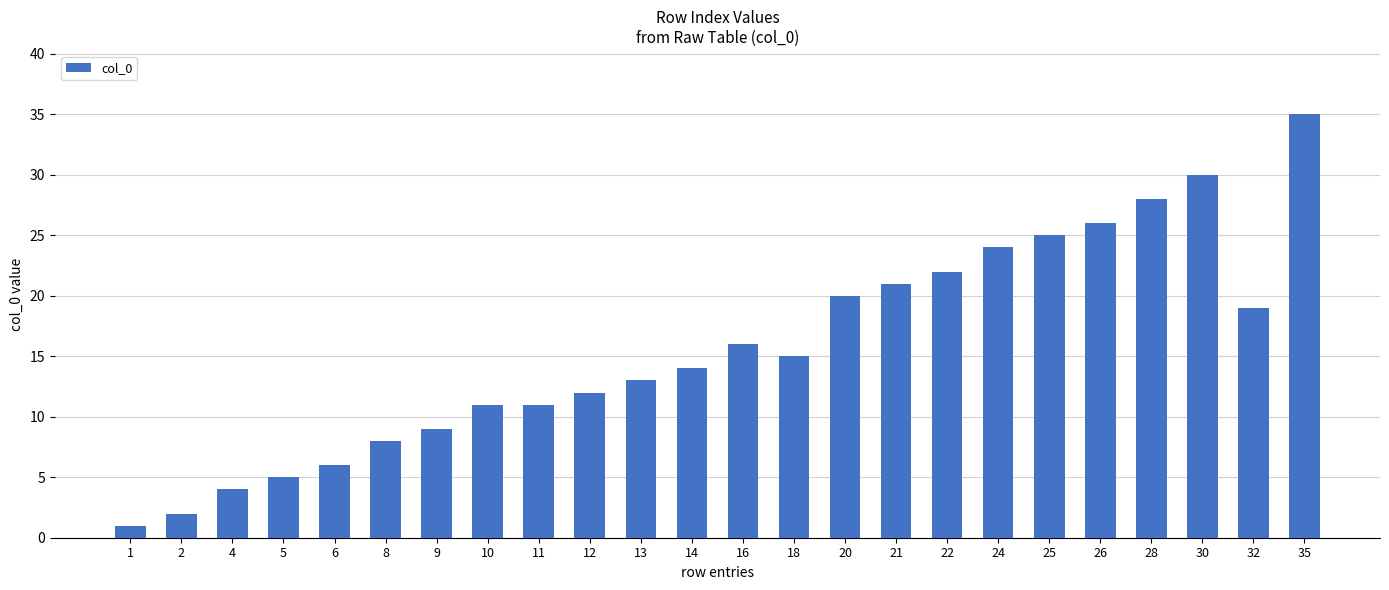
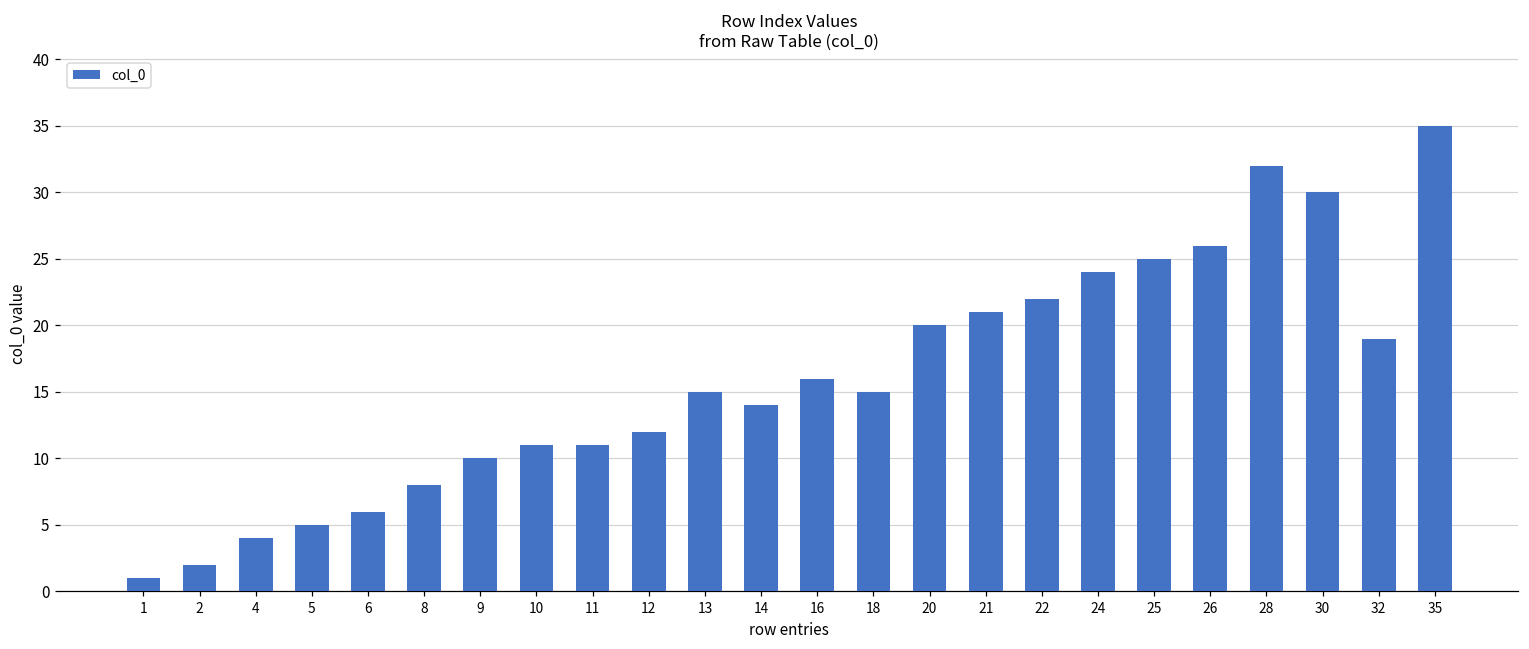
  {
    "1": 1,
    "2": 2,
    "4": 4,
    "5": 5,
    "6": 6,
    "8": 8,
-   "9": 9,
+   "9": 10,
    "10": 11,
    "11": 11,
    "12": 12,
-   "13": 13,
+   "13": 15,
    "14": 14,
    "16": 16,
    "18": 15,
    "20": 20,
    "21": 21,
    "22": 22,
    "24": 24,
    "25": 25,
    "26": 26,
-   "28": 28,
+   "28": 32,
    "30": 30,
    "32": 19,
    "35": 35
  }
